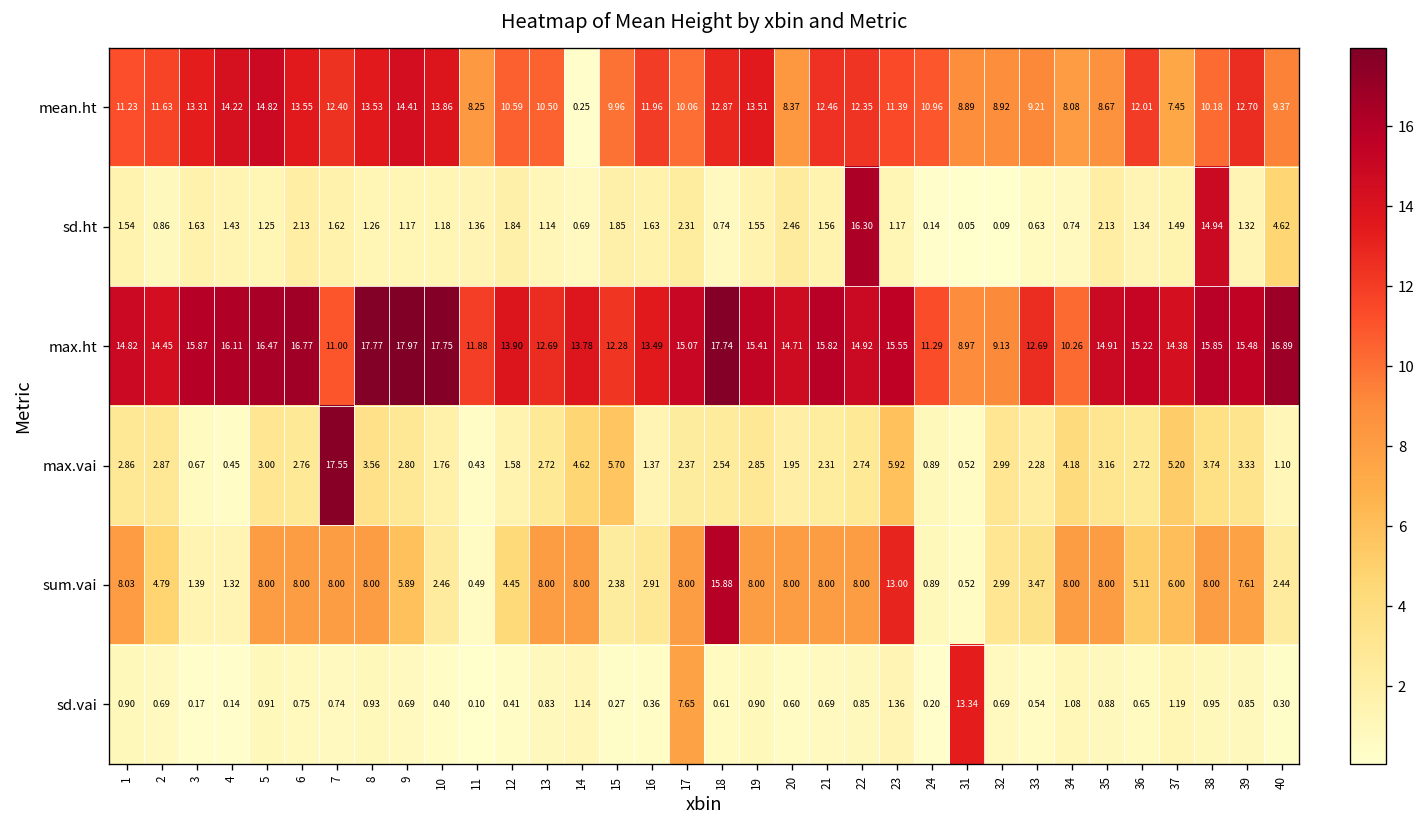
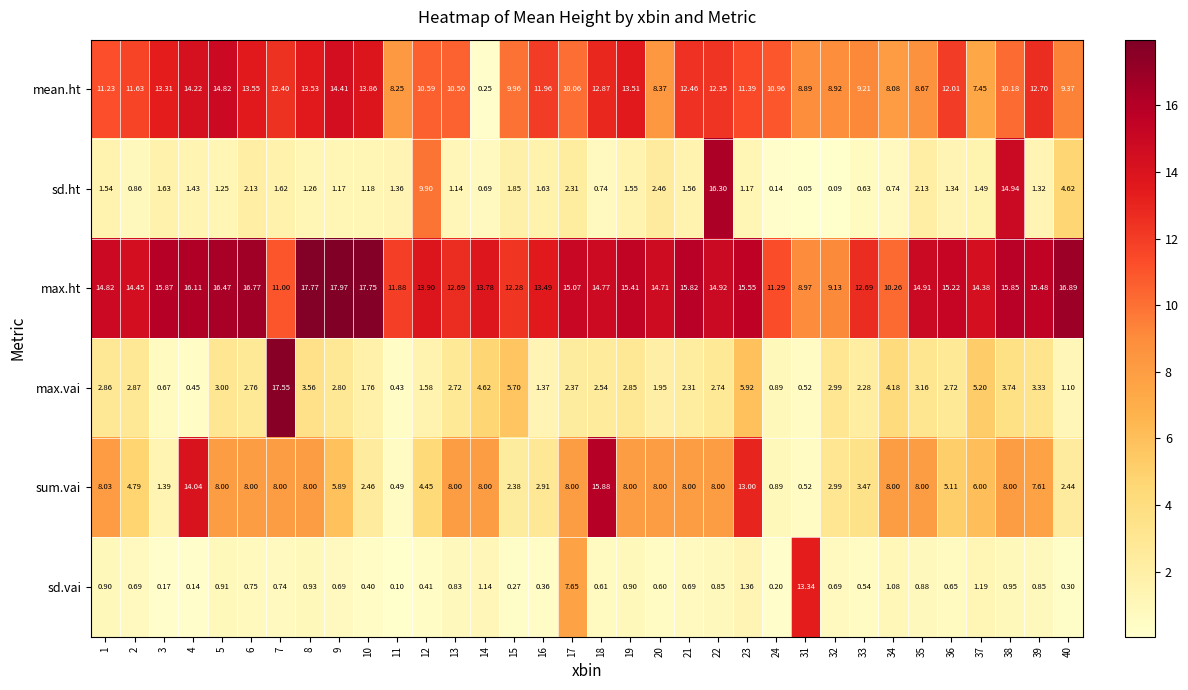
  {
    "sd.ht": {
      "1": 1.54,
      "2": 0.86,
      "3": 1.63,
      "4": 1.43,
      "5": 1.25,
      "6": 2.13,
      "7": 1.62,
      "8": 1.26,
      "9": 1.17,
      "10": 1.18,
      "11": 1.36,
-     "12": 1.84,
+     "12": 9.90,
      "13": 1.14,
      "14": 0.69,
      "15": 1.85,
      "16": 1.63,
      "17": 2.31,
      "18": 0.74,
      "19": 1.55,
      "20": 2.46,
      "21": 1.56,
      "22": 16.30,
      "23": 1.17,
      "24": 0.14,
      "31": 0.05,
      "32": 0.09,
      "33": 0.63,
      "34": 0.74,
      "35": 2.13,
      "36": 1.34,
      "37": 1.49,
      "38": 14.94,
      "39": 1.32,
      "40": 4.62
    },
    "max.ht": {
      "1": 14.82,
      "2": 14.45,
      "3": 15.87,
      "4": 16.11,
      "5": 16.47,
      "6": 16.77,
      "7": 11.00,
      "8": 17.77,
      "9": 17.97,
      "10": 17.75,
      "11": 11.88,
      "12": 13.90,
      "13": 12.69,
      "14": 13.78,
      "15": 12.28,
      "16": 13.49,
      "17": 15.07,
-     "18": 17.74,
+     "18": 14.77,
      "19": 15.41,
      "20": 14.71,
      "21": 15.82,
      "22": 14.92,
      "23": 15.55,
      "24": 11.29,
      "31": 8.97,
      "32": 9.13,
      "33": 12.69,
      "34": 10.26,
      "35": 14.91,
      "36": 15.22,
      "37": 14.38,
      "38": 15.85,
      "39": 15.48,
      "40": 16.89
    },
    "sum.vai": {
      "1": 8.03,
      "2": 4.79,
      "3": 1.39,
-     "4": 1.32,
+     "4": 14.04,
      "5": 8.00,
      "6": 8.00,
      "7": 8.00,
      "8": 8.00,
      "9": 5.89,
      "10": 2.46,
      "11": 0.49,
      "12": 4.45,
      "13": 8.00,
      "14": 8.00,
      "15": 2.38,
      "16": 2.91,
      "17": 8.00,
      "18": 15.88,
      "19": 8.00,
      "20": 8.00,
      "21": 8.00,
      "22": 8.00,
      "23": 13.00,
      "24": 0.89,
      "31": 0.52,
      "32": 2.99,
      "33": 3.47,
      "34": 8.00,
      "35": 8.00,
      "36": 5.11,
      "37": 6.00,
      "38": 8.00,
      "39": 7.61,
      "40": 2.44
    }
  }
